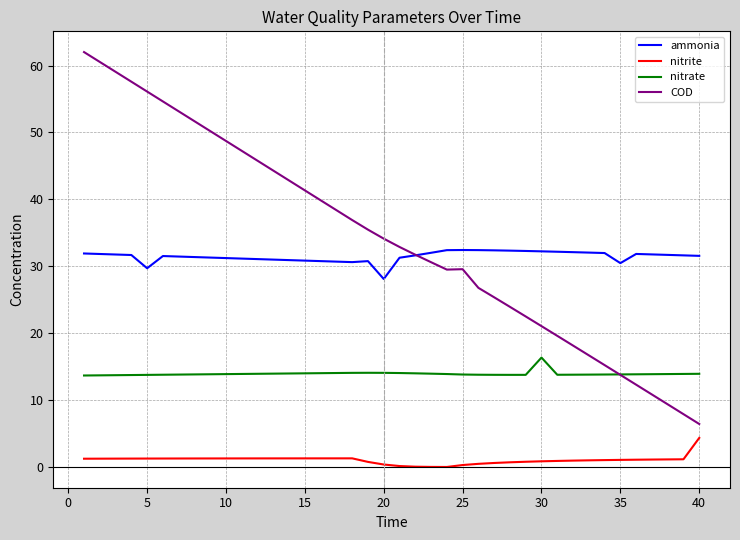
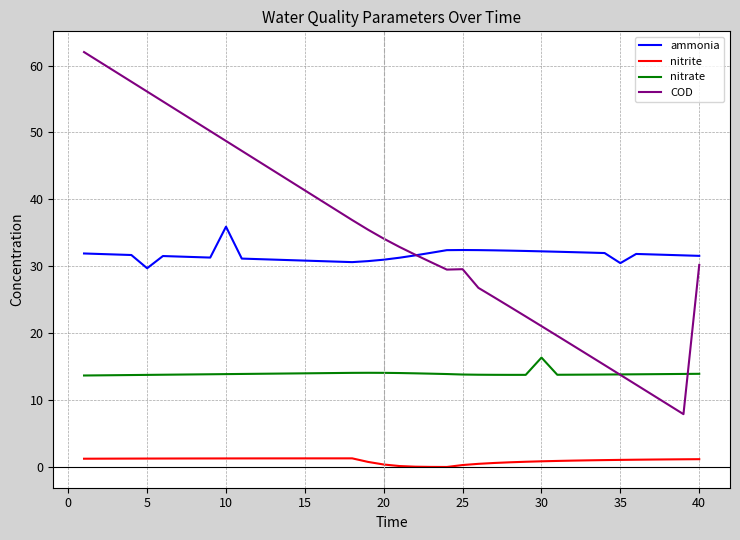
  {
    "ammonia": {
      "5": 30,
-     "10": 31,
+     "10": 36,
      "15": 31,
-     "20": 28,
+     "20": 31,
      "25": 32,
      "30": 32,
      "35": 30,
      "40": 32
    },
    "nitrite": {
      "5": 1,
      "10": 1,
      "15": 1,
      "20": 0,
      "25": 0,
      "30": 1,
      "35": 1,
-     "40": 4
+     "40": 1
    },
    "nitrate": {
      "5": 14,
      "10": 14,
      "15": 14,
      "20": 14,
      "25": 14,
      "30": 16,
      "40": 14
    },
    "COD": {
      "5": 56,
      "10": 49,
      "15": 41,
      "20": 34,
      "25": 30,
      "30": 21,
-     "40": 6
+     "40": 30
    }
  }
